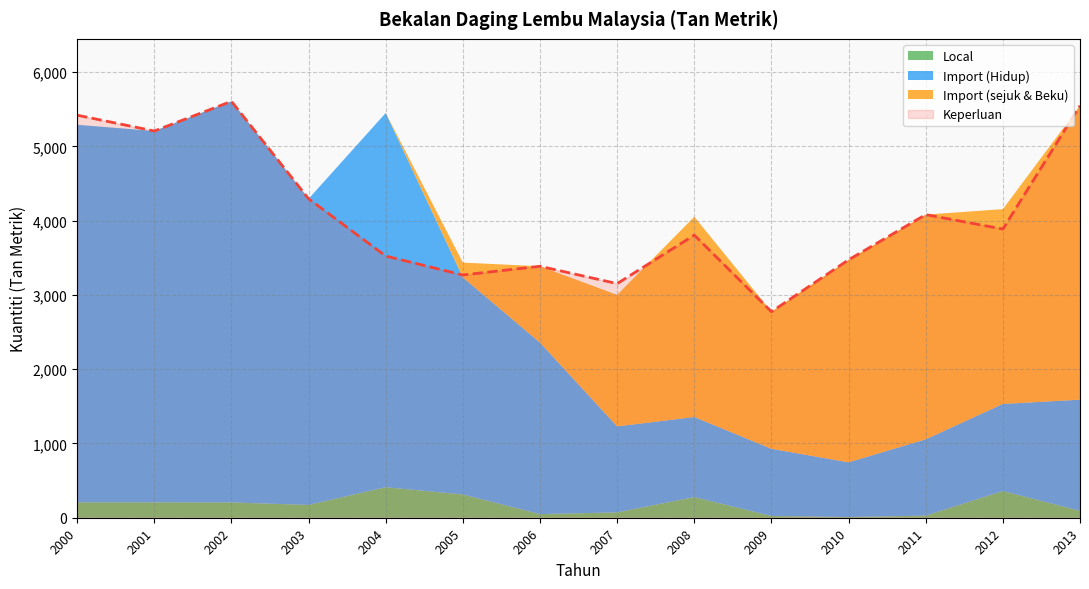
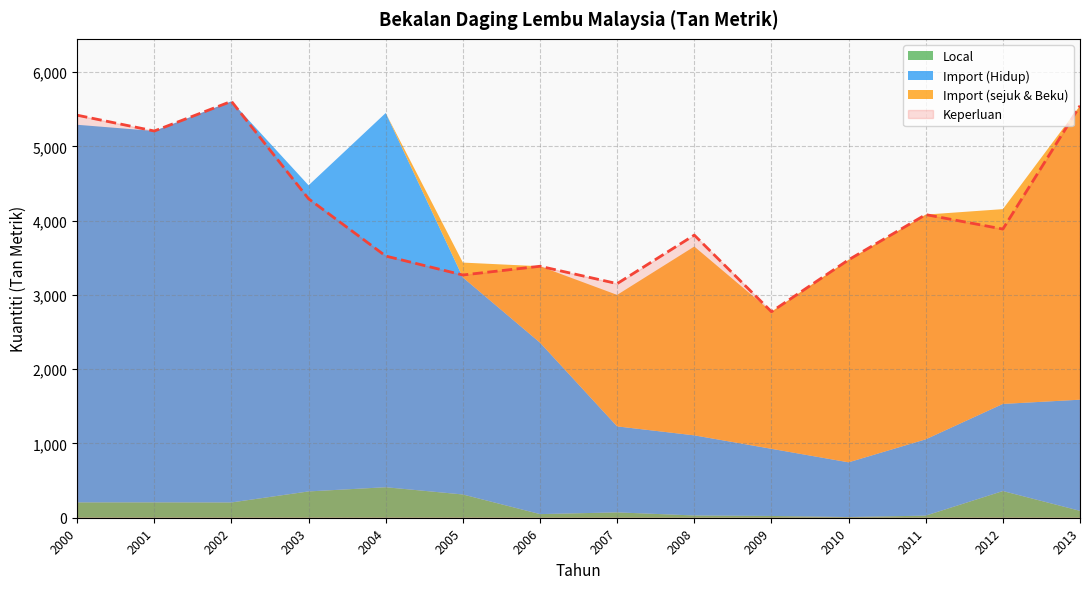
  {
    "Local": {
      "2000": "200",
      "2001": "200",
      "2002": "200",
-     "2003": "200",
+     "2003": "400",
      "2004": "400",
      "2005": "300",
      "2006": "0",
      "2007": "100",
-     "2008": "300",
+     "2008": "0",
      "2012": "400",
      "2013": "100"
    },
    "Import (Hidup)": {
      "2006": "2,300",
      "2007": "1,200",
      "2008": "1,100",
      "2009": "900",
      "2010": "700",
      "2011": "1,000",
      "2012": "1,200",
      "2013": "1,500"
    },
    "Import (sejuk & Beku)": {
      "2005": "200",
      "2007": "1,800",
-     "2008": "2,700",
+     "2008": "2,500",
      "2012": "2,600"
    },
    "Keperluan": {
      "2000": "5,400",
      "2004": "3,500",
      "2007": "3,200",
      "2008": "3,800",
      "2012": "3,900"
    }
  }
